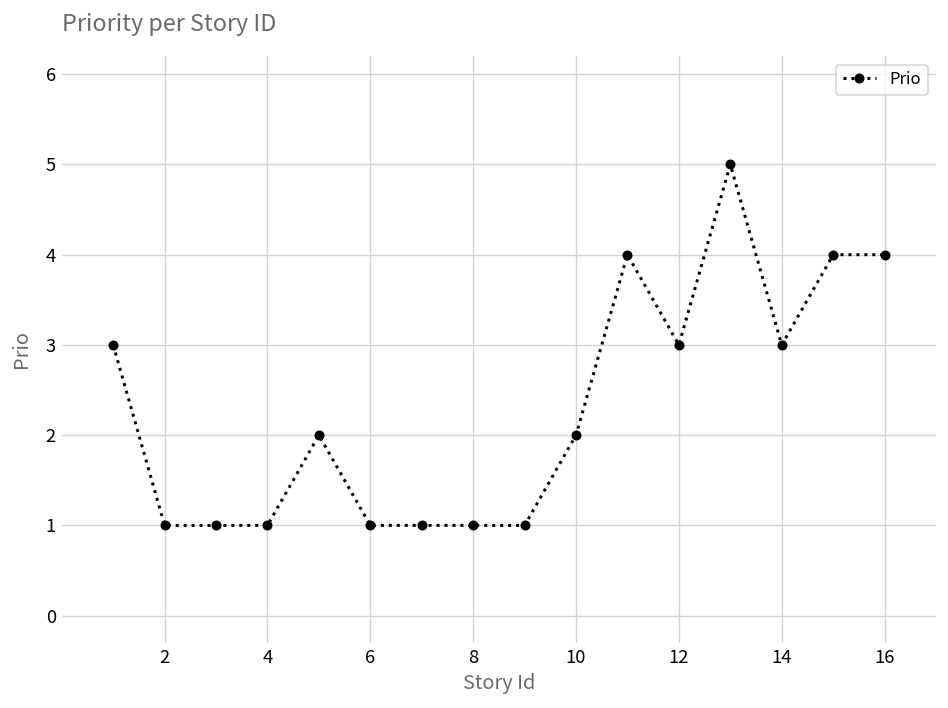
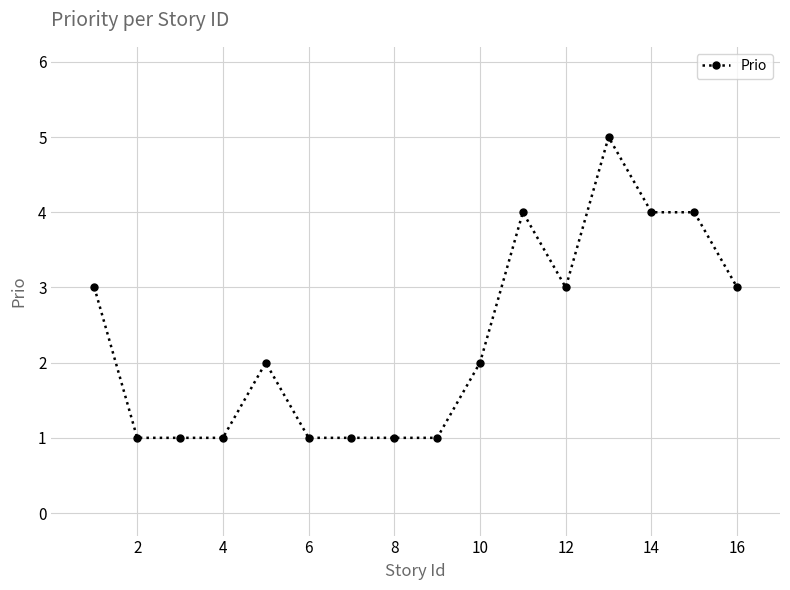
  {
    "2": 1,
    "4": 1,
    "6": 1,
    "8": 1,
    "10": 2,
    "12": 3,
-   "14": 3,
-   "16": 4
+   "14": 4,
+   "16": 3
  }
